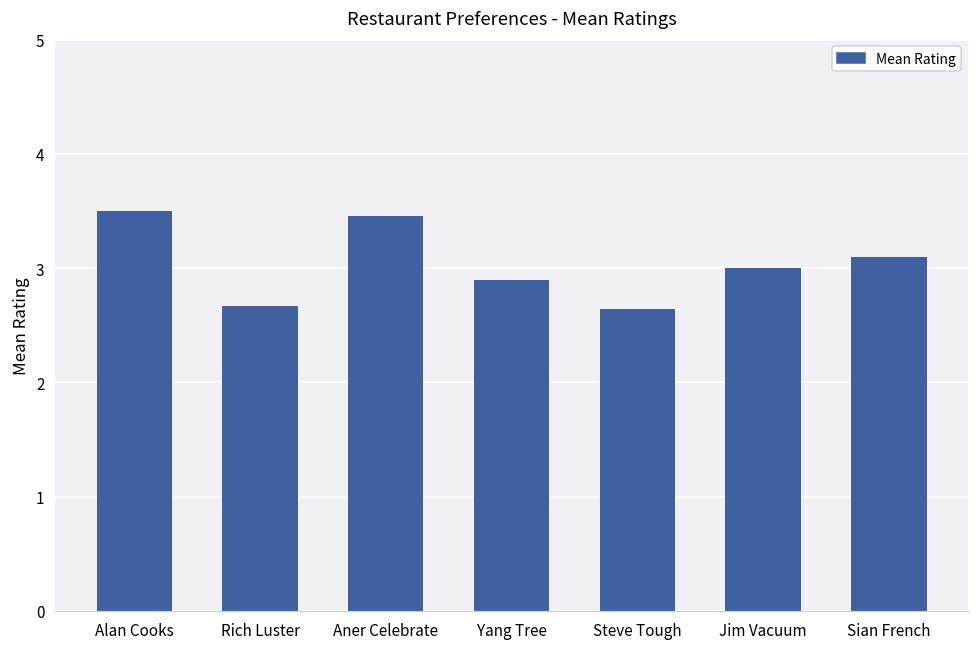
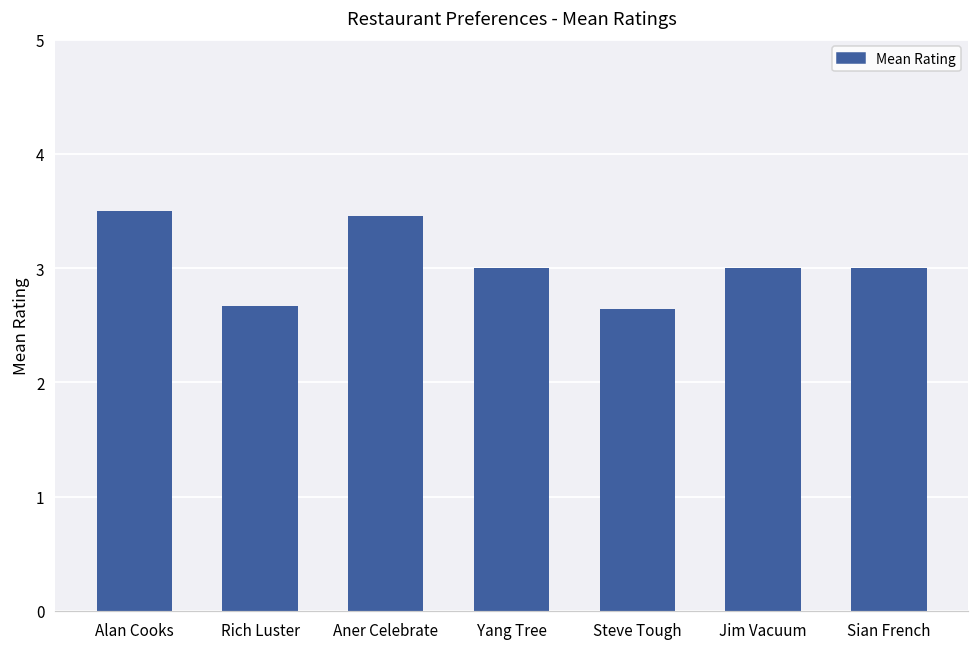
  {
    "Alan Cooks": 3.5,
    "Rich Luster": 2.67,
    "Aner Celebrate": 3.46,
-   "Yang Tree": 2.9,
+   "Yang Tree": 3.0,
    "Steve Tough": 2.64,
    "Jim Vacuum": 3.0,
-   "Sian French": 3.1
+   "Sian French": 3.0
  }
